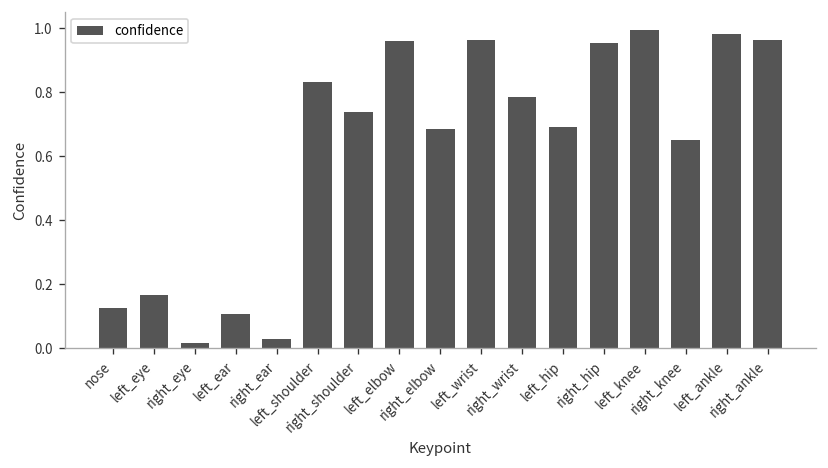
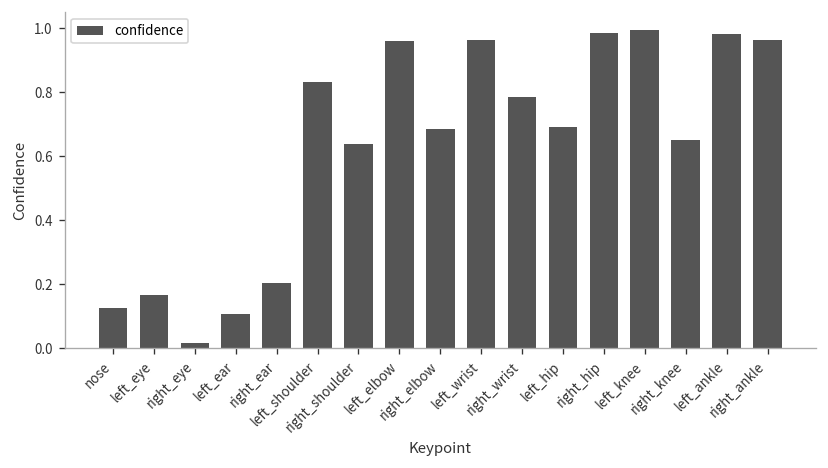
  {
    "nose": 0.12,
    "left_eye": 0.17,
    "right_eye": 0.02,
    "left_ear": 0.11,
-   "right_ear": 0.03,
+   "right_ear": 0.20,
    "left_shoulder": 0.83,
-   "right_shoulder": 0.74,
+   "right_shoulder": 0.64,
    "left_elbow": 0.96,
    "right_elbow": 0.69,
    "left_wrist": 0.96,
    "right_wrist": 0.79,
    "left_hip": 0.69,
-   "right_hip": 0.95,
+   "right_hip": 0.98,
    "left_knee": 0.99,
    "right_knee": 0.65,
    "left_ankle": 0.98,
    "right_ankle": 0.96
  }
